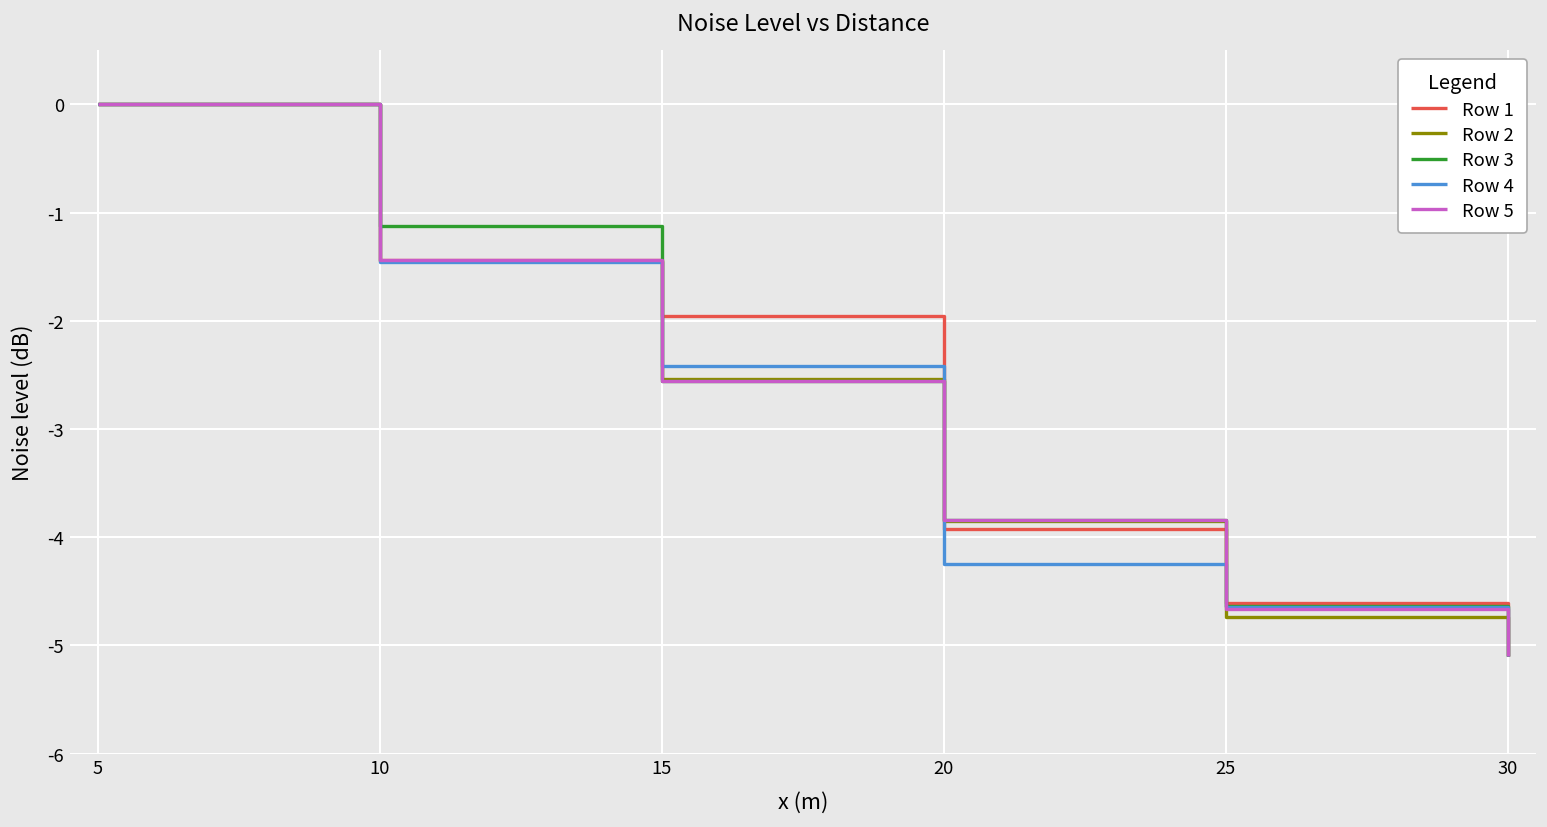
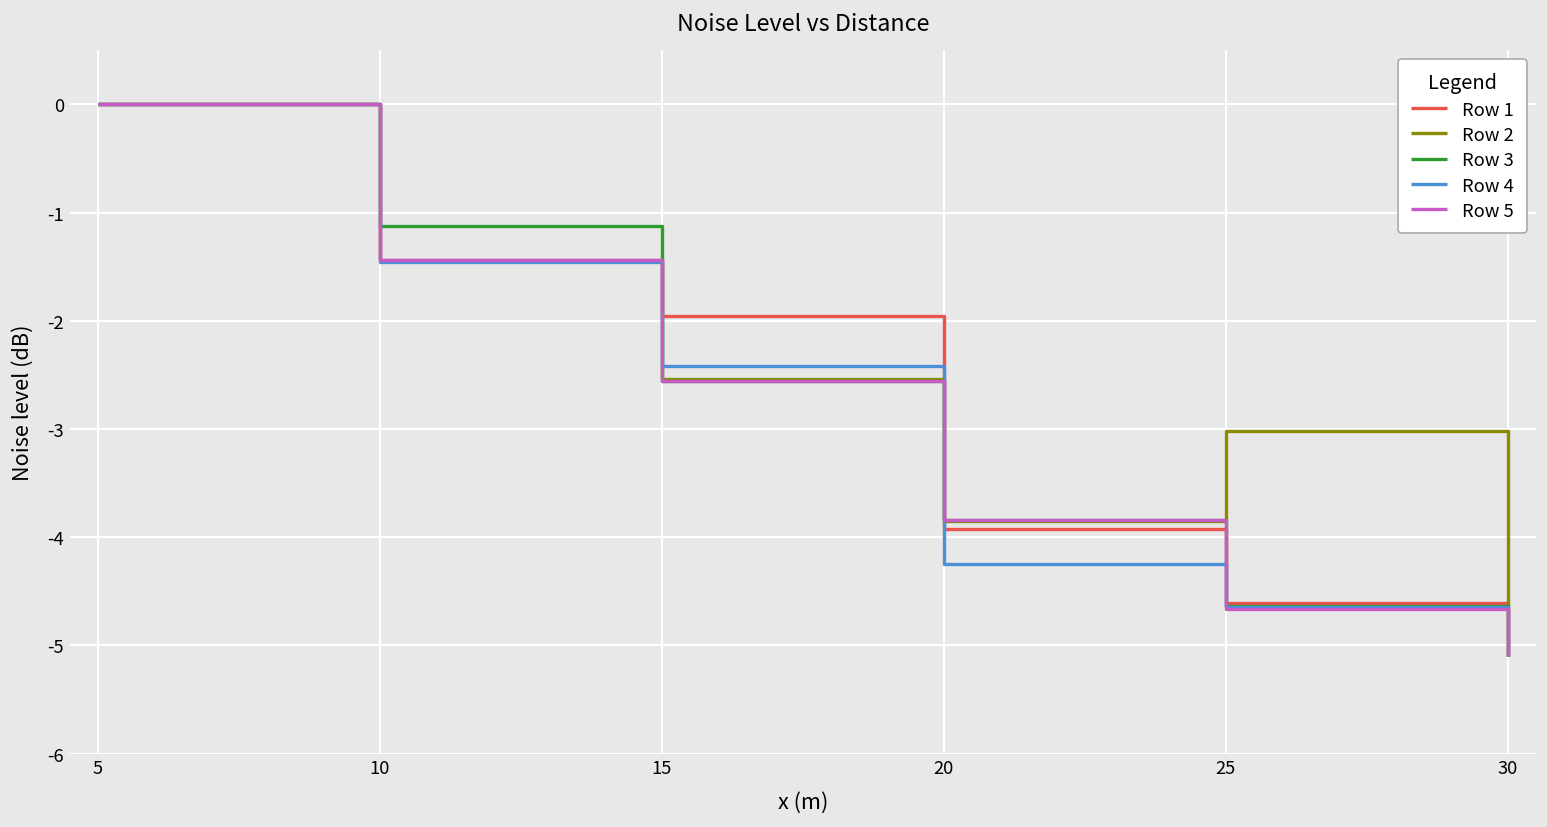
  {
    "Row 1": {
      "15": -2.0,
      "20": -3.9,
      "25": -4.6
    },
    "Row 2": {
-     "25": -4.7
+     "25": -3.0
    },
    "Row 3": {
      "10": -1.1
    },
    "Row 4": {
      "15": -2.4,
      "20": -4.2
    }
  }
